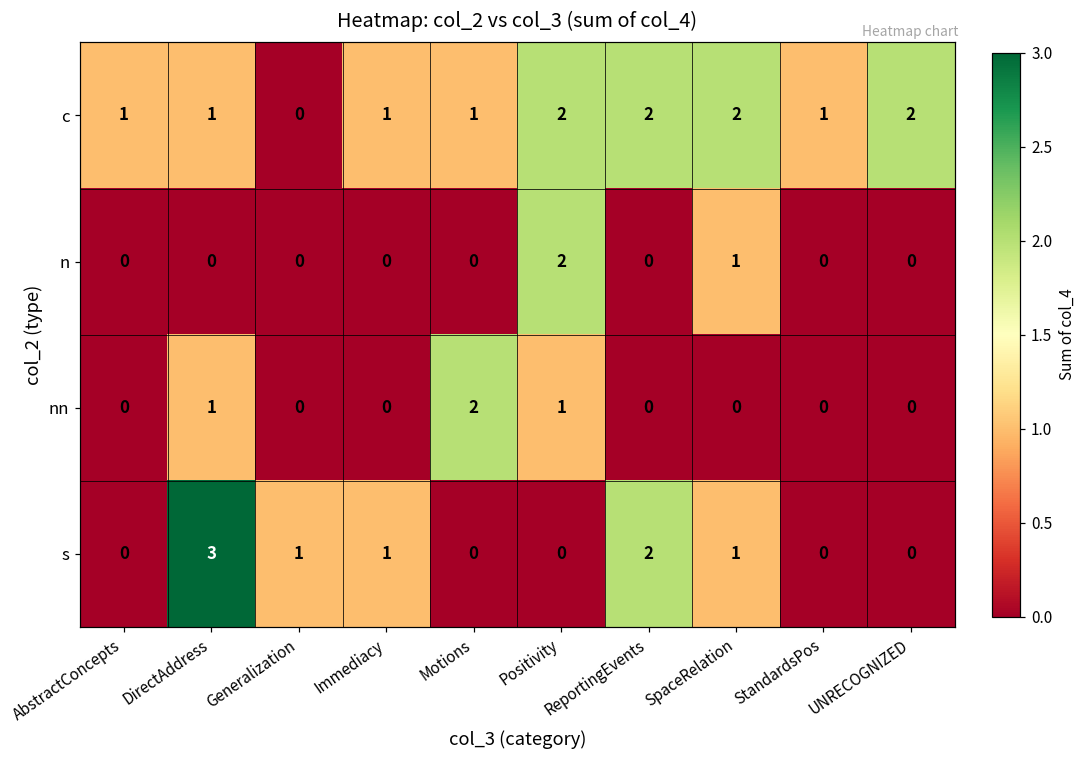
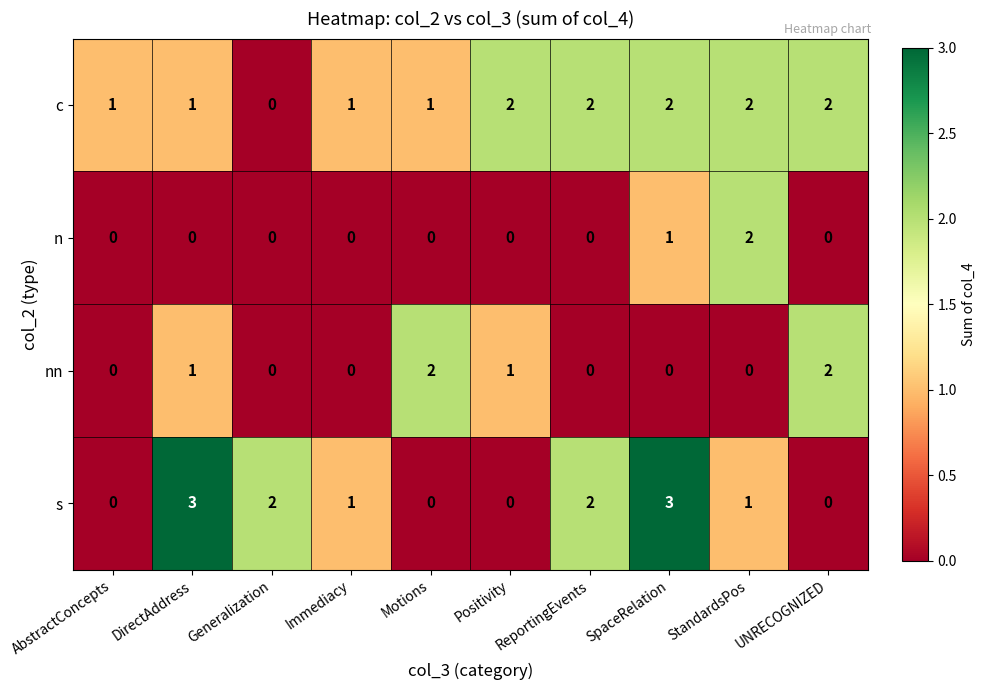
  {
    "c": {
      "AbstractConcepts": 1,
      "DirectAddress": 1,
      "Generalization": 0,
      "Immediacy": 1,
      "Motions": 1,
      "Positivity": 2,
      "ReportingEvents": 2,
      "SpaceRelation": 2,
-     "StandardsPos": 1,
+     "StandardsPos": 2,
      "UNRECOGNIZED": 2
    },
    "n": {
      "AbstractConcepts": 0,
      "DirectAddress": 0,
      "Generalization": 0,
      "Immediacy": 0,
      "Motions": 0,
-     "Positivity": 2,
+     "Positivity": 0,
      "ReportingEvents": 0,
      "SpaceRelation": 1,
-     "StandardsPos": 0,
+     "StandardsPos": 2,
      "UNRECOGNIZED": 0
    },
    "nn": {
      "AbstractConcepts": 0,
      "DirectAddress": 1,
      "Generalization": 0,
      "Immediacy": 0,
      "Motions": 2,
      "Positivity": 1,
      "ReportingEvents": 0,
      "SpaceRelation": 0,
      "StandardsPos": 0,
-     "UNRECOGNIZED": 0
+     "UNRECOGNIZED": 2
    },
    "s": {
      "AbstractConcepts": 0,
      "DirectAddress": 3,
-     "Generalization": 1,
+     "Generalization": 2,
      "Immediacy": 1,
      "Motions": 0,
      "Positivity": 0,
      "ReportingEvents": 2,
-     "SpaceRelation": 1,
-     "StandardsPos": 0,
+     "SpaceRelation": 3,
+     "StandardsPos": 1,
      "UNRECOGNIZED": 0
    }
  }
